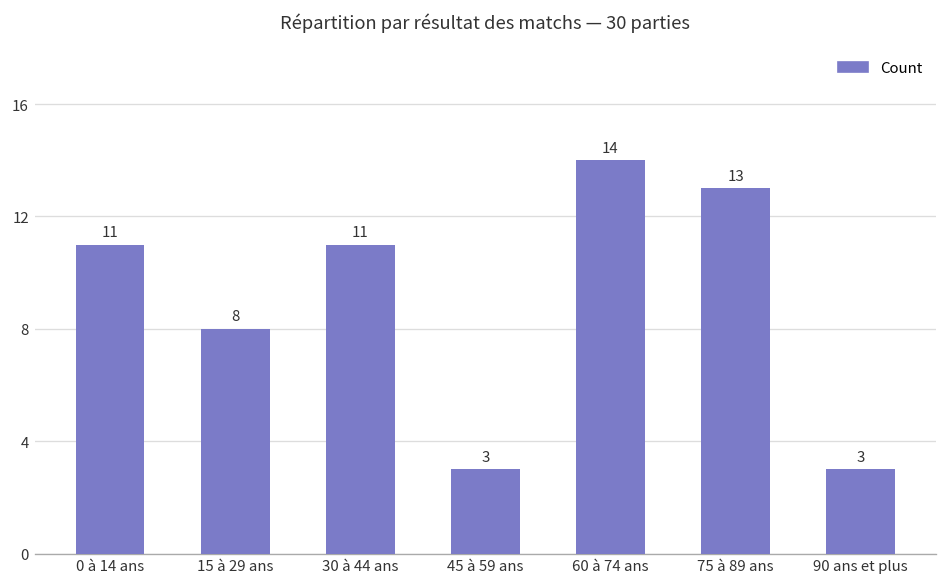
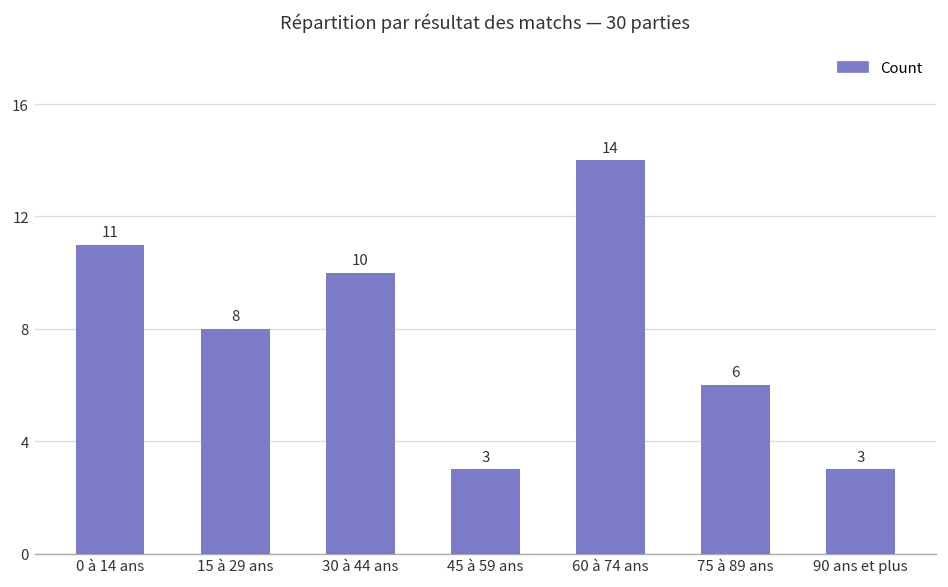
  {
    "0 à 14 ans": 11,
    "15 à 29 ans": 8,
-   "30 à 44 ans": 11,
+   "30 à 44 ans": 10,
    "45 à 59 ans": 3,
    "60 à 74 ans": 14,
-   "75 à 89 ans": 13,
+   "75 à 89 ans": 6,
    "90 ans et plus": 3
  }
